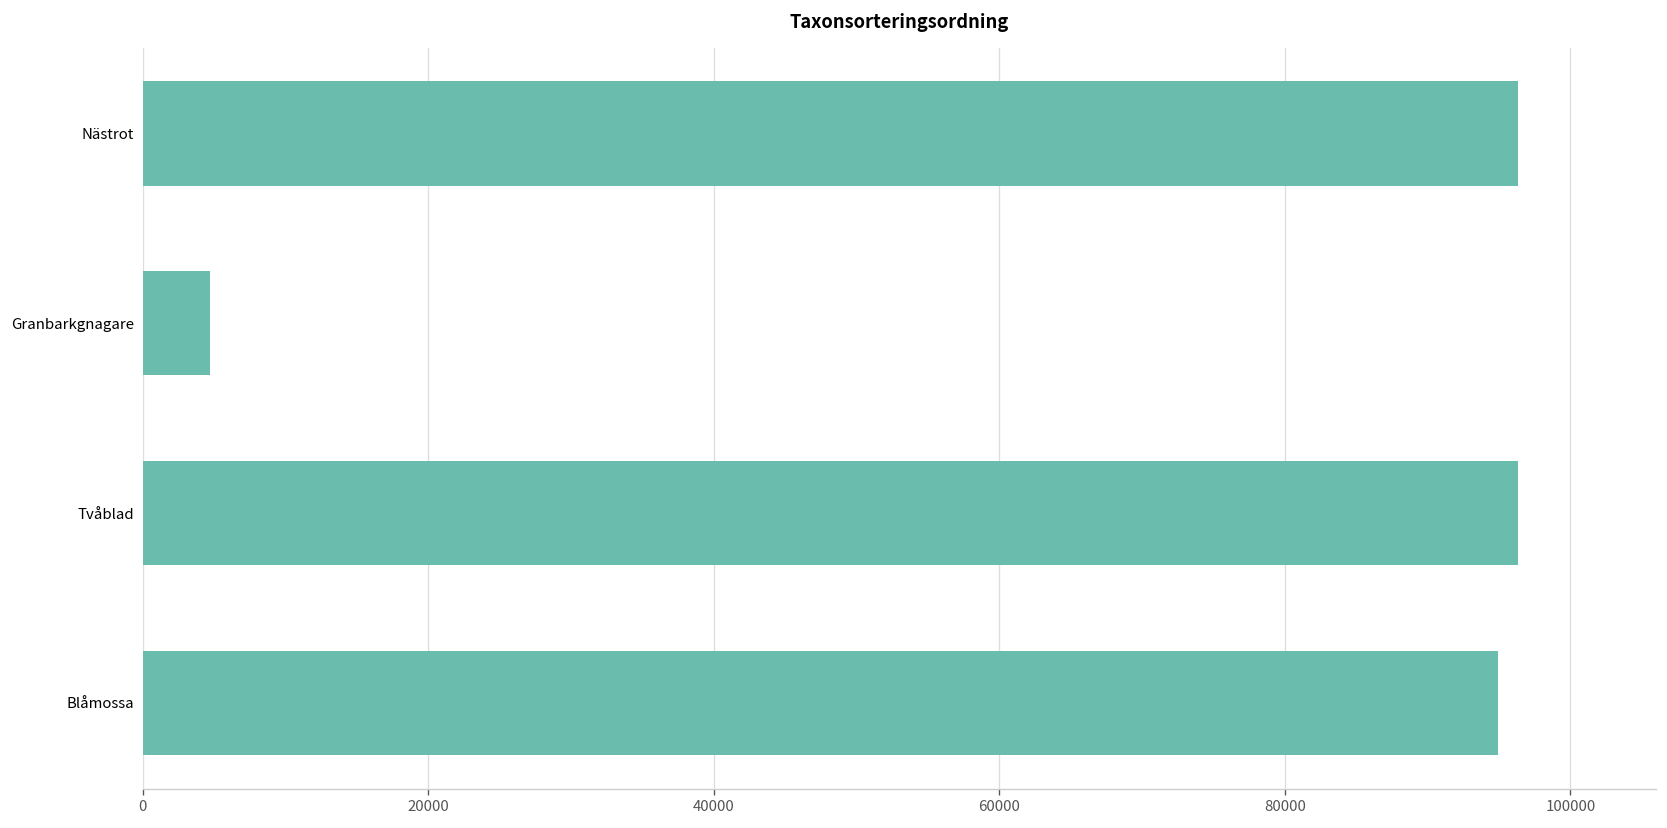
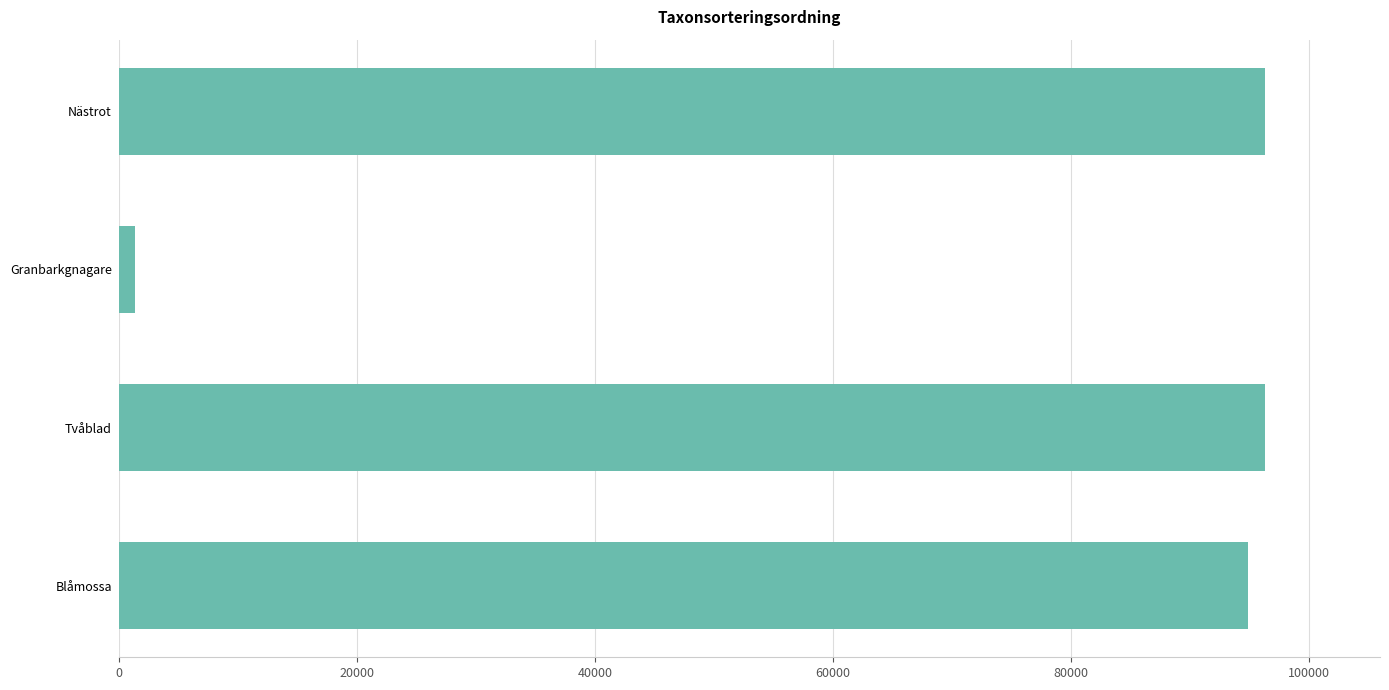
  {
    "Nästrot": 96400,
-   "Granbarkgnagare": 4700,
+   "Granbarkgnagare": 1400,
    "Tvåblad": 96400,
    "Blåmossa": 94900
  }
